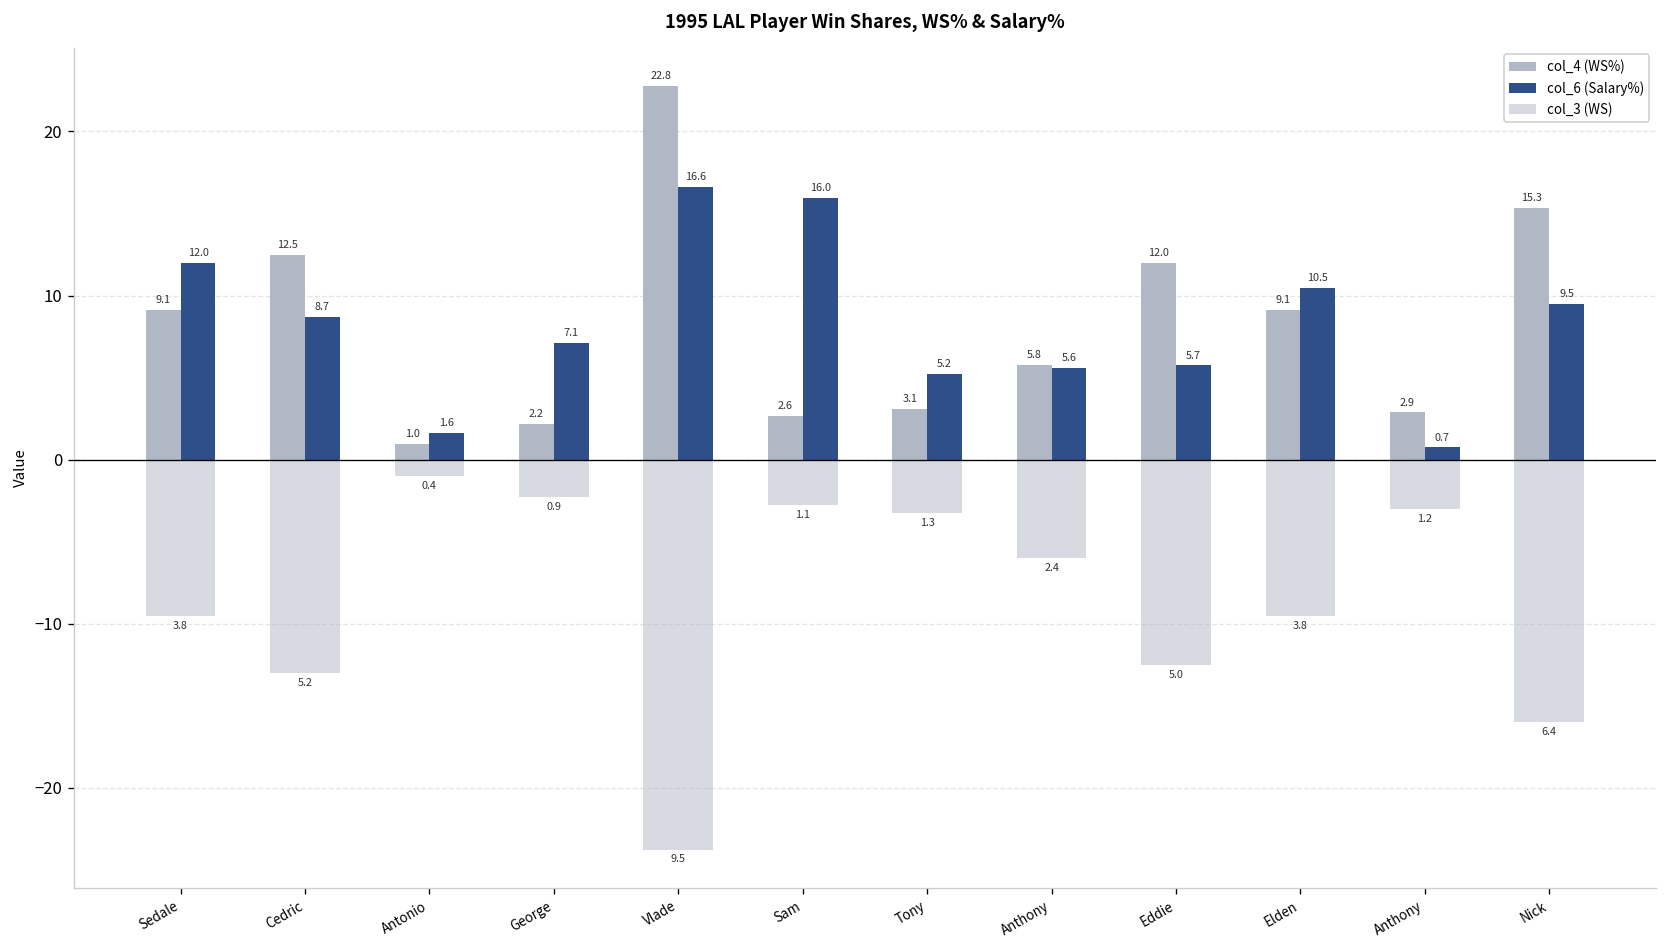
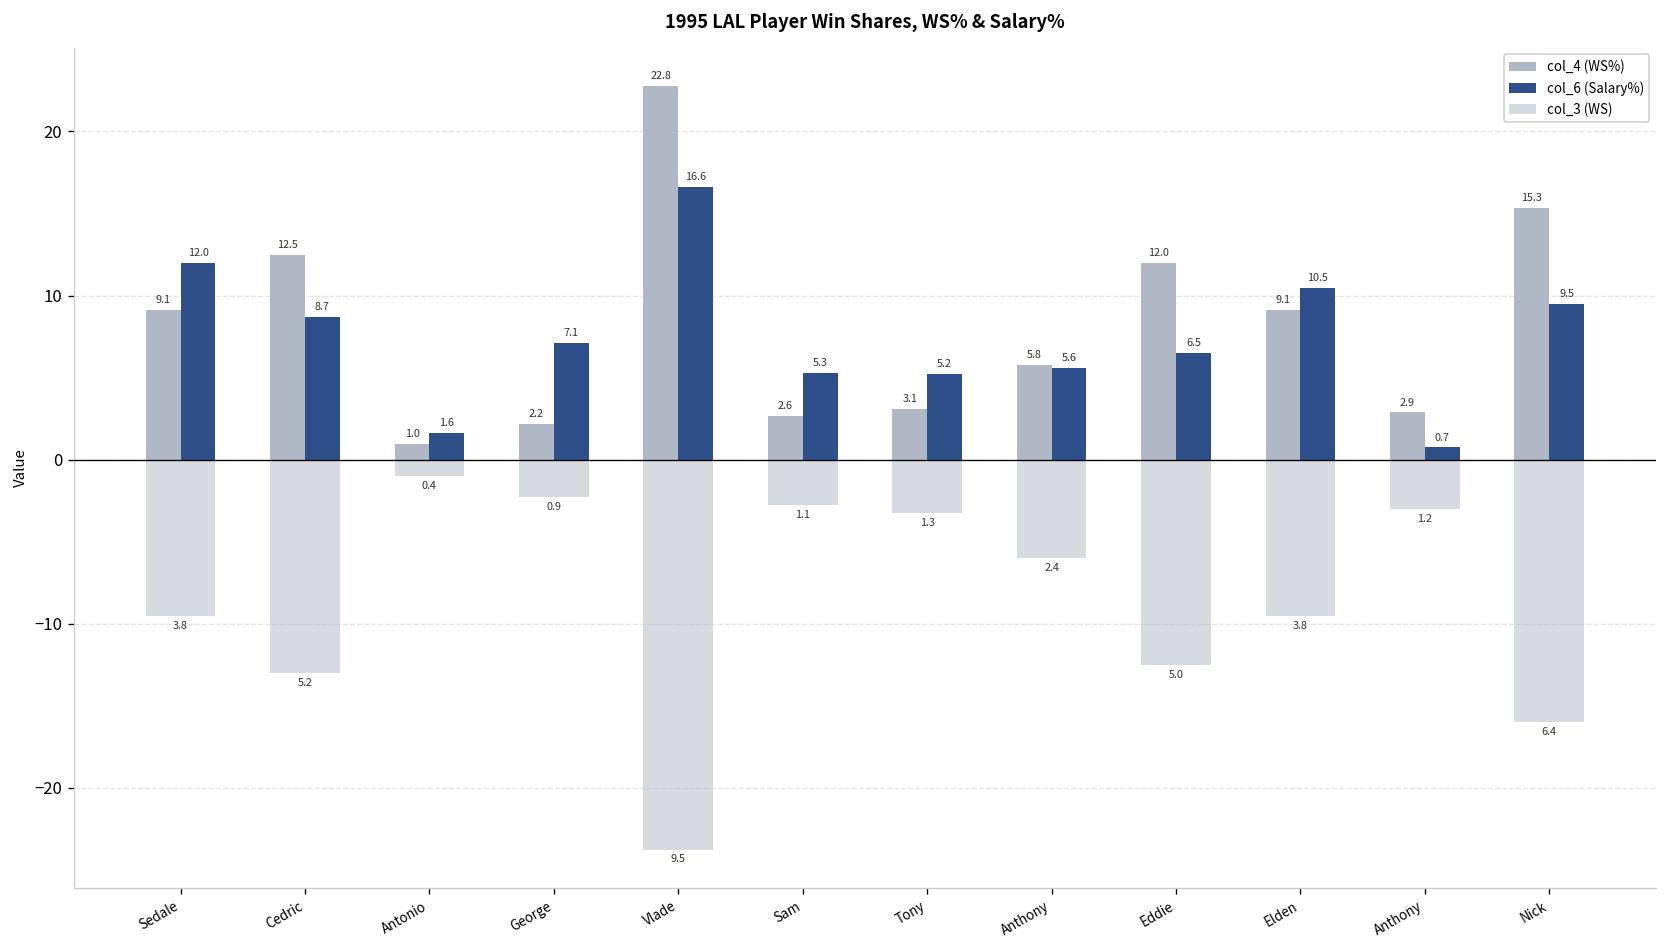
  {
    "col_6 (Salary%)": {
      "Sedale": 12.0,
      "Cedric": 8.7,
      "Antonio": 1.6,
      "George": 7.1,
      "Vlade": 16.6,
-     "Sam": 16.0,
+     "Sam": 5.3,
      "Tony": 5.2,
-     "Eddie": 5.7,
+     "Eddie": 6.5,
      "Elden": 10.5,
      "Nick": 9.5
    }
  }
